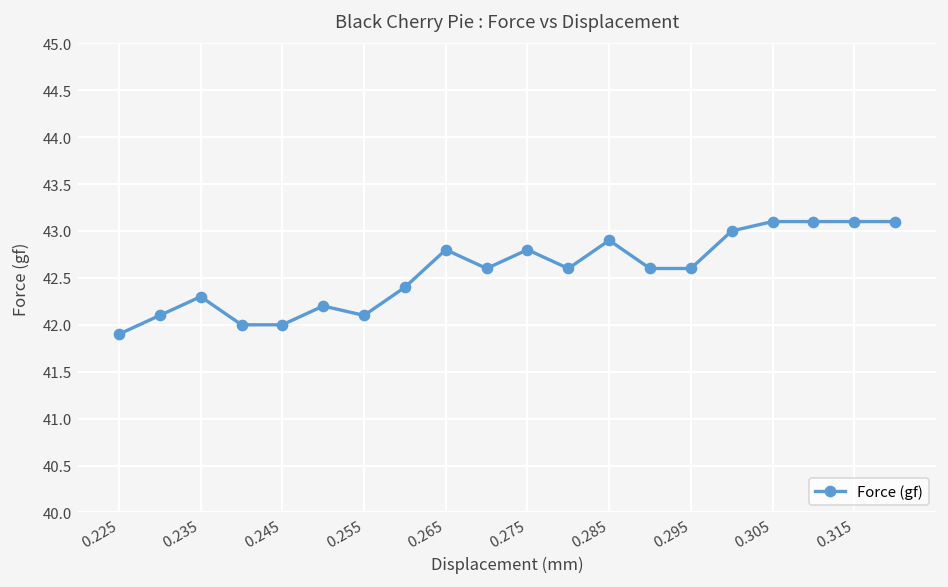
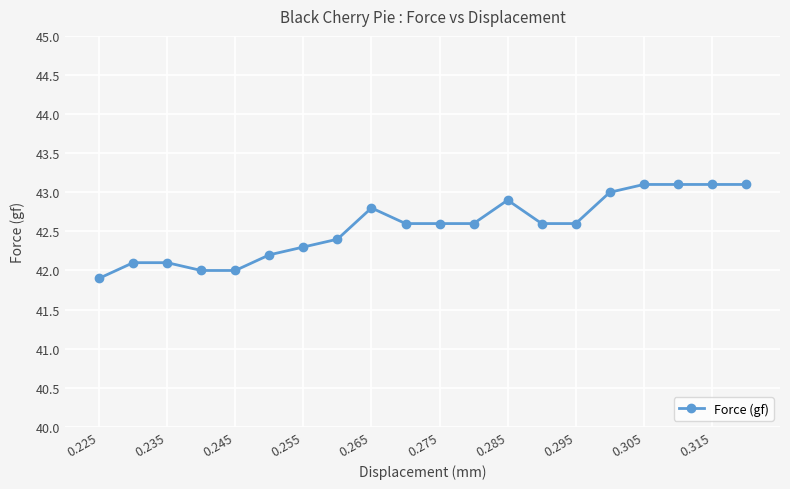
  {
    "0.225": 41.9,
-   "0.235": 42.3,
+   "0.235": 42.1,
    "0.245": 42.0,
-   "0.255": 42.1,
+   "0.255": 42.3,
    "0.265": 42.8,
-   "0.275": 42.8,
+   "0.275": 42.6,
    "0.285": 42.9,
    "0.295": 42.6,
    "0.305": 43.1,
    "0.315": 43.1
  }
